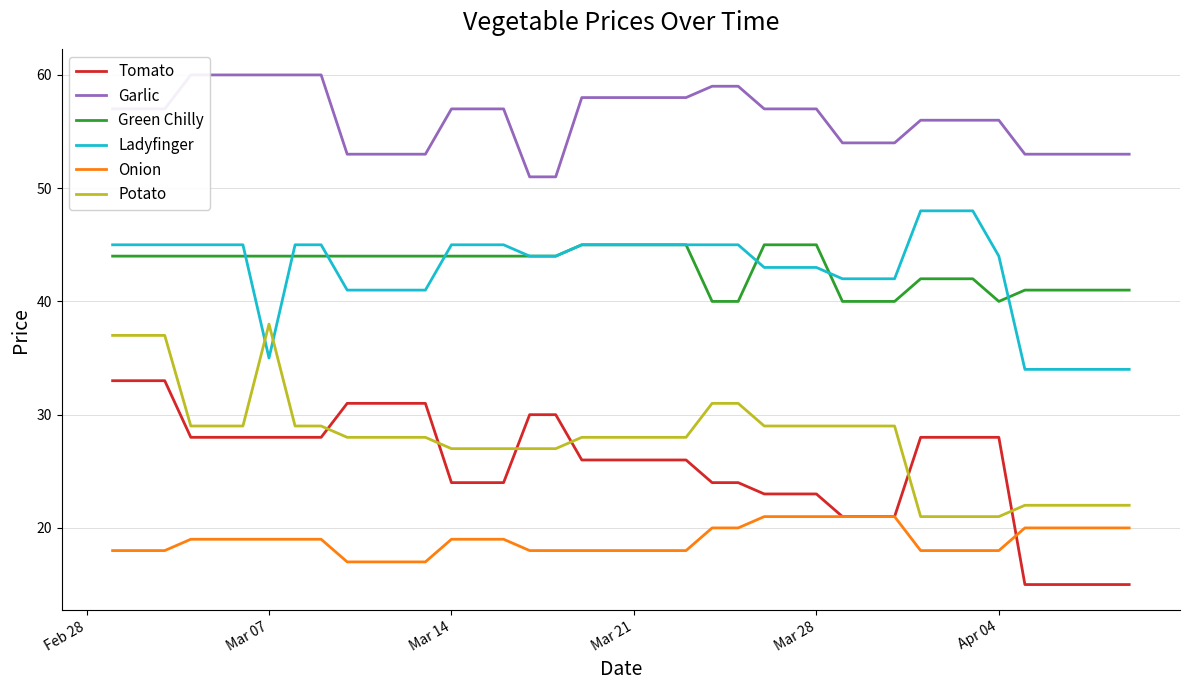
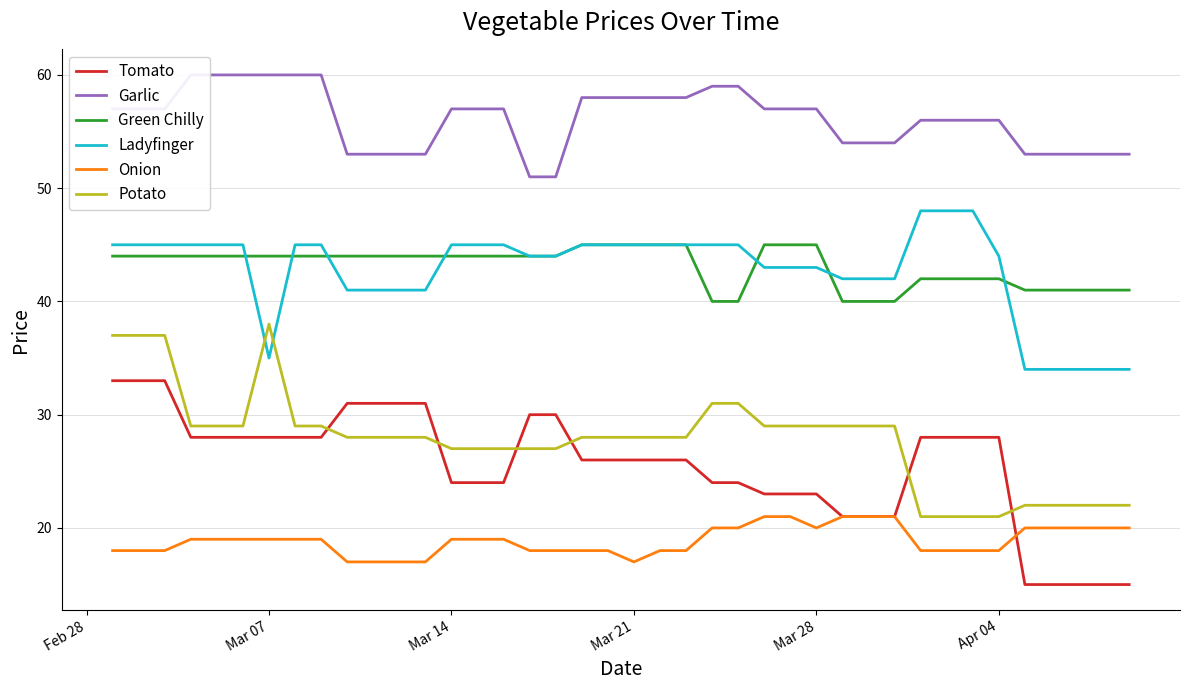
  {
    "Tomato": {
      "Mar 07": 28,
      "Mar 14": 24,
      "Mar 21": 26,
      "Mar 28": 23,
      "Apr 04": 28
    },
    "Garlic": {
      "Mar 07": 60,
      "Mar 14": 57,
      "Mar 21": 58,
      "Mar 28": 57,
      "Apr 04": 56
    },
    "Green Chilly": {
      "Mar 07": 44,
      "Mar 14": 44,
      "Mar 28": 45,
-     "Apr 04": 40
+     "Apr 04": 42
    },
    "Ladyfinger": {
      "Mar 07": 35,
      "Mar 14": 45,
      "Mar 28": 43,
      "Apr 04": 44
    },
    "Onion": {
      "Mar 07": 19,
      "Mar 14": 19,
-     "Mar 21": 18,
-     "Mar 28": 21,
+     "Mar 21": 17,
+     "Mar 28": 20,
      "Apr 04": 18
    },
    "Potato": {
      "Mar 07": 38,
      "Mar 14": 27,
      "Mar 21": 28,
      "Mar 28": 29,
      "Apr 04": 21
    }
  }
